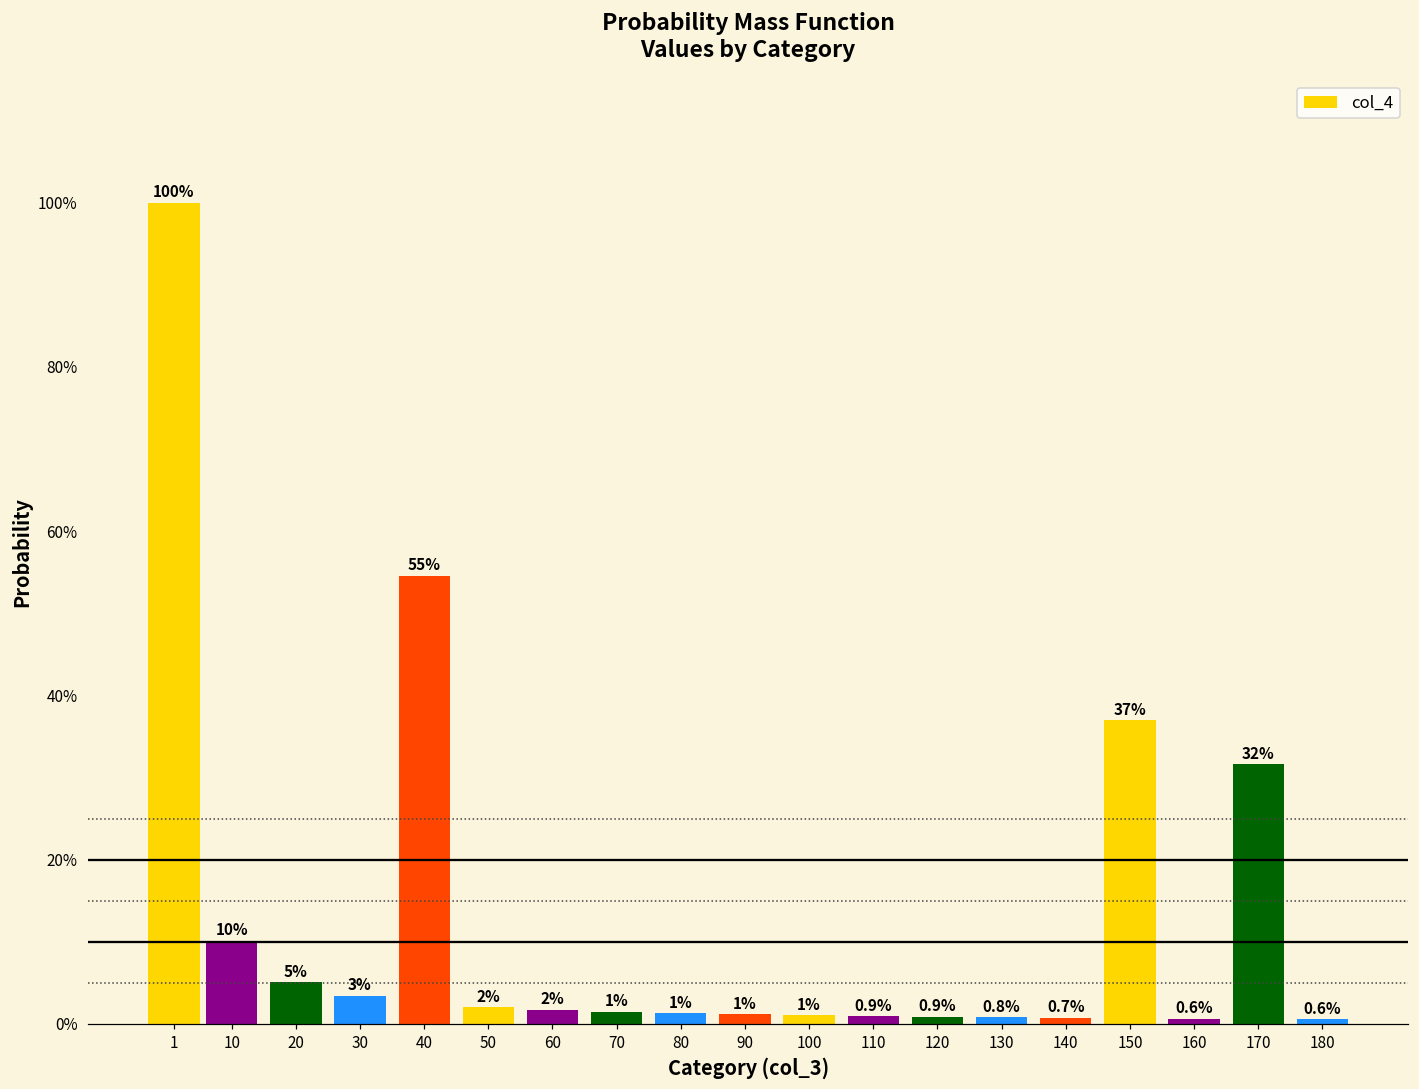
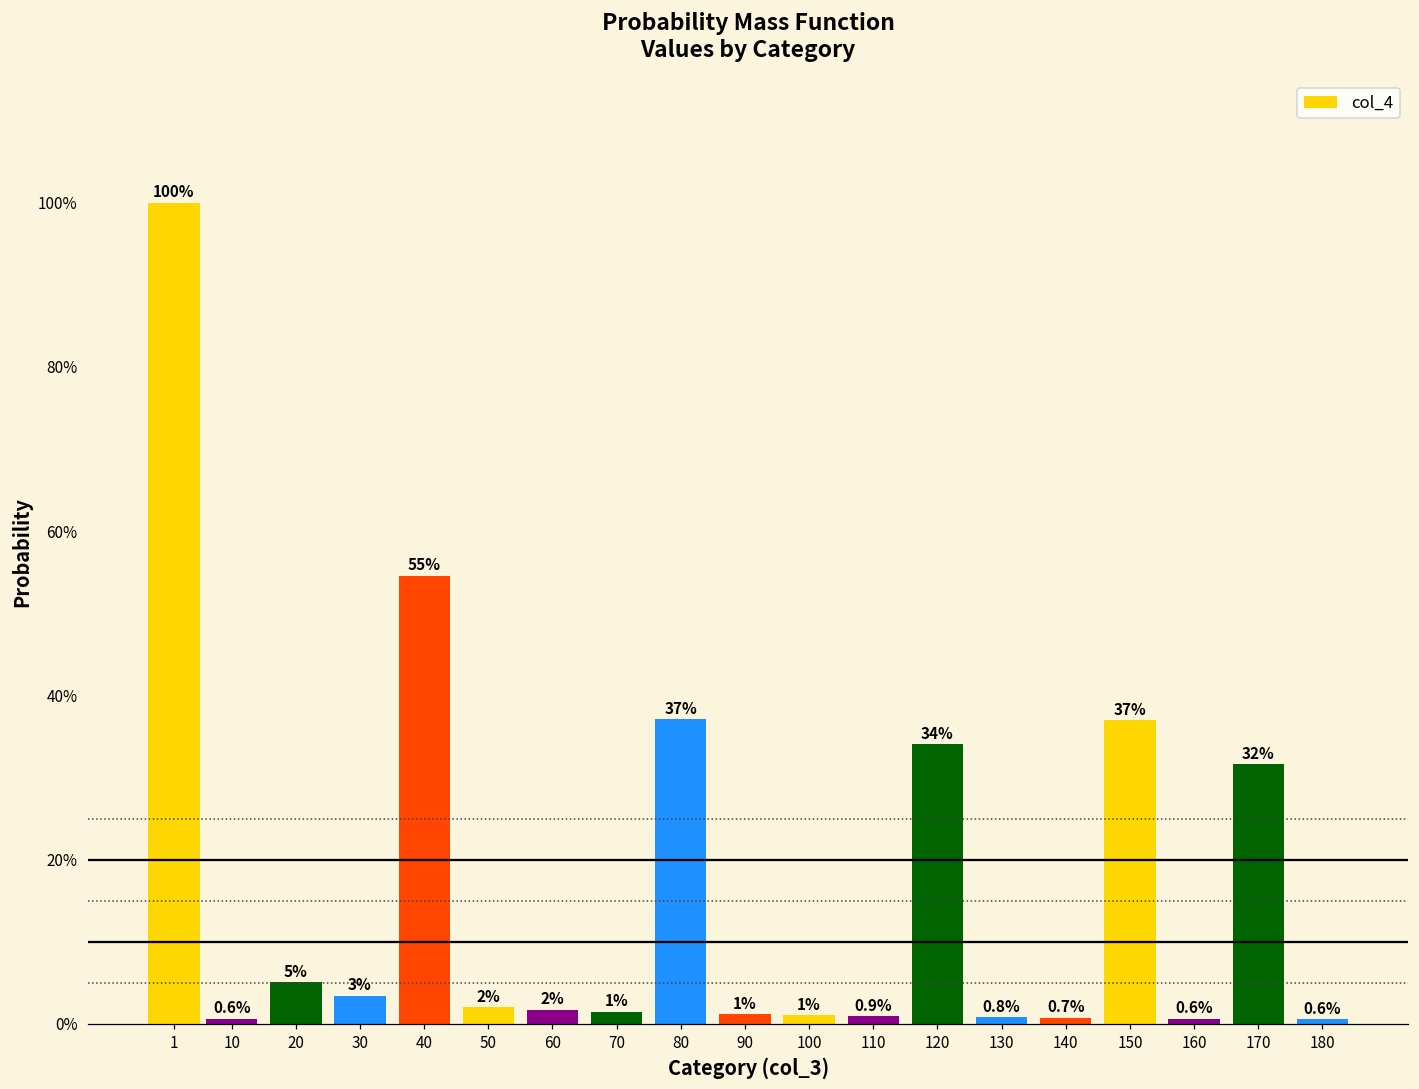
  {
    "1": "100%",
-   "10": "10%",
+   "10": "0.6%",
    "20": "5%",
    "30": "3%",
    "40": "55%",
    "50": "2%",
    "60": "2%",
    "70": "1%",
-   "80": "1%",
+   "80": "37%",
    "90": "1%",
    "100": "1%",
    "110": "0.9%",
-   "120": "0.9%",
+   "120": "34%",
    "130": "0.8%",
    "140": "0.7%",
    "150": "37%",
    "160": "0.6%",
    "170": "32%",
    "180": "0.6%"
  }
